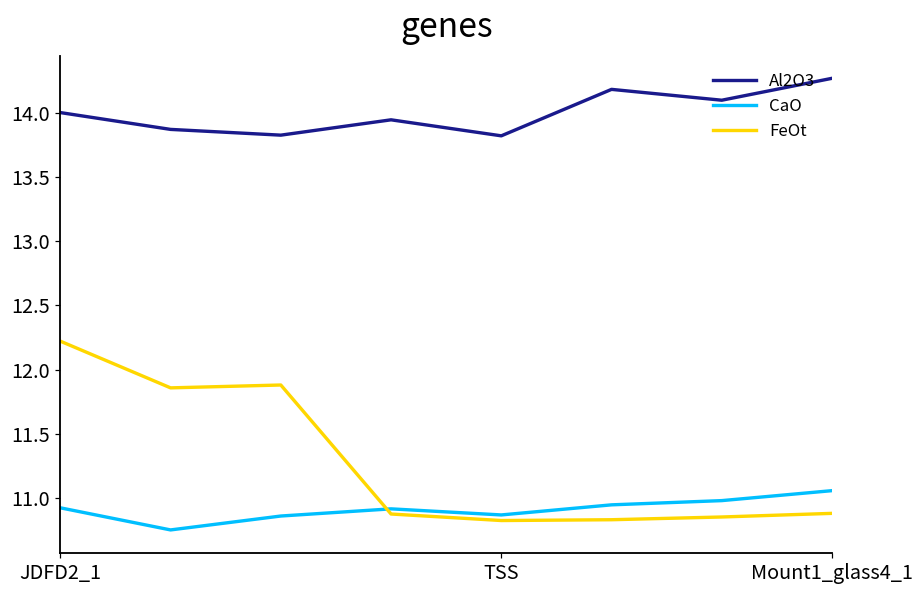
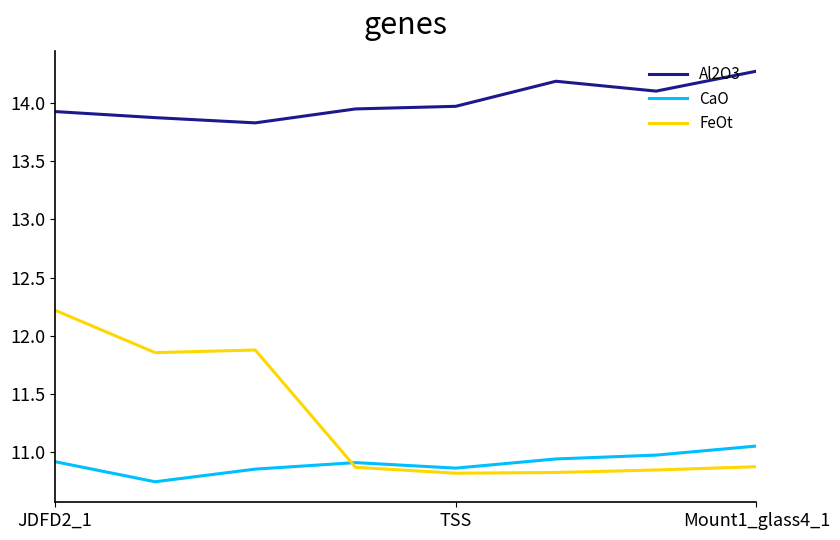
  {
    "Al2O3": {
-     "JDFD2_1": 14.01,
-     "TSS": 13.82,
+     "JDFD2_1": 13.93,
+     "TSS": 13.97,
      "Mount1_glass4_1": 14.27
    },
    "CaO": {
      "JDFD2_1": 10.92,
      "TSS": 10.86,
      "Mount1_glass4_1": 11.05
    },
    "FeOt": {
      "JDFD2_1": 12.22,
      "TSS": 10.82,
      "Mount1_glass4_1": 10.88
    }
  }
